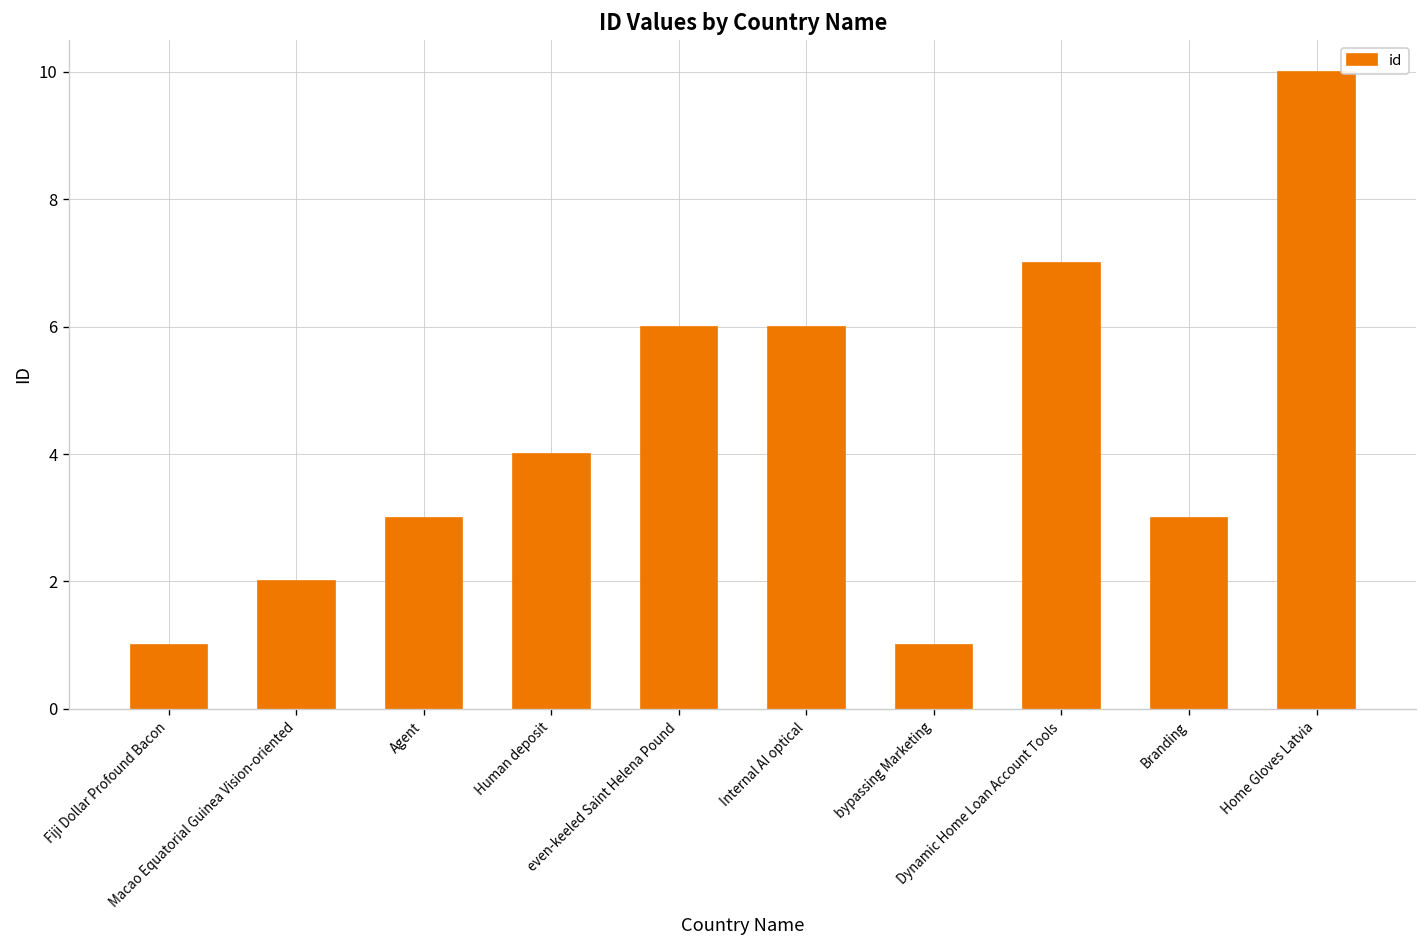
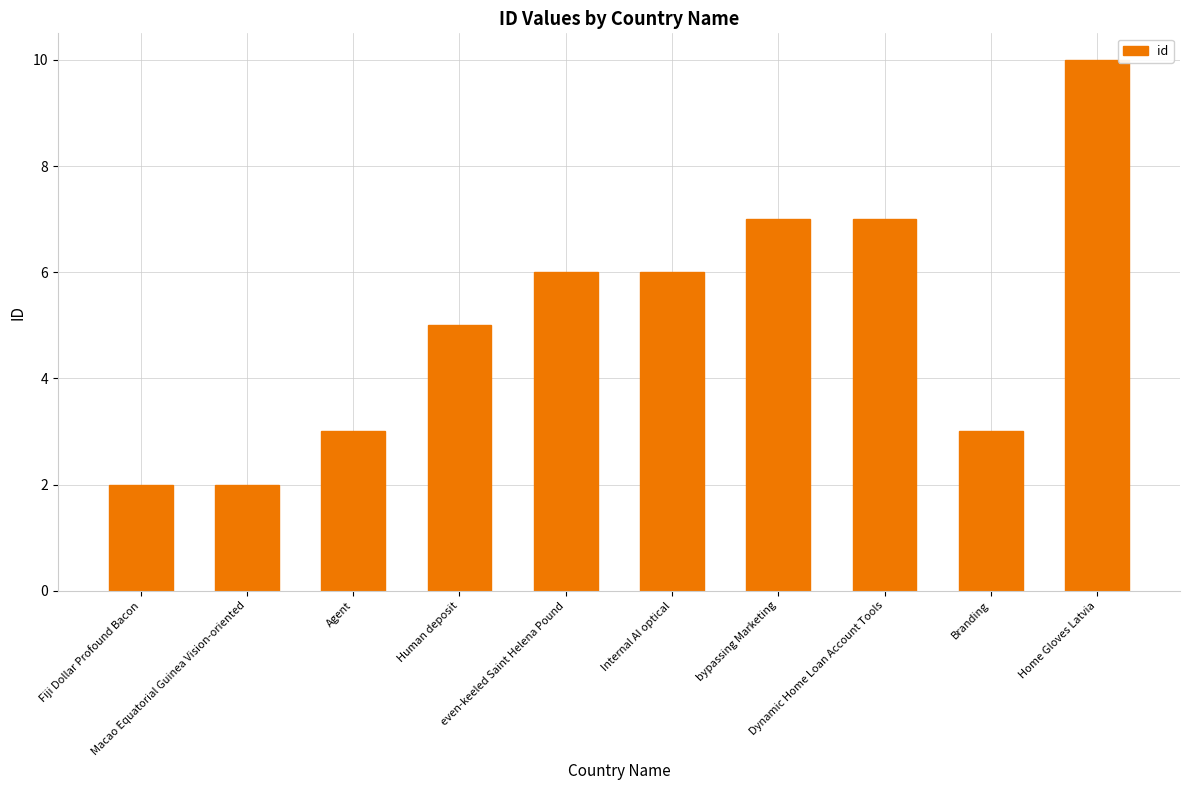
  {
-   "Fiji Dollar Profound Bacon": 1,
+   "Fiji Dollar Profound Bacon": 2,
    "Macao Equatorial Guinea Vision-oriented": 2,
    "Agent": 3,
-   "Human deposit": 4,
+   "Human deposit": 5,
    "even-keeled Saint Helena Pound": 6,
    "Internal AI optical": 6,
-   "bypassing Marketing": 1,
+   "bypassing Marketing": 7,
    "Dynamic Home Loan Account Tools": 7,
    "Branding": 3,
    "Home Gloves Latvia": 10
  }
